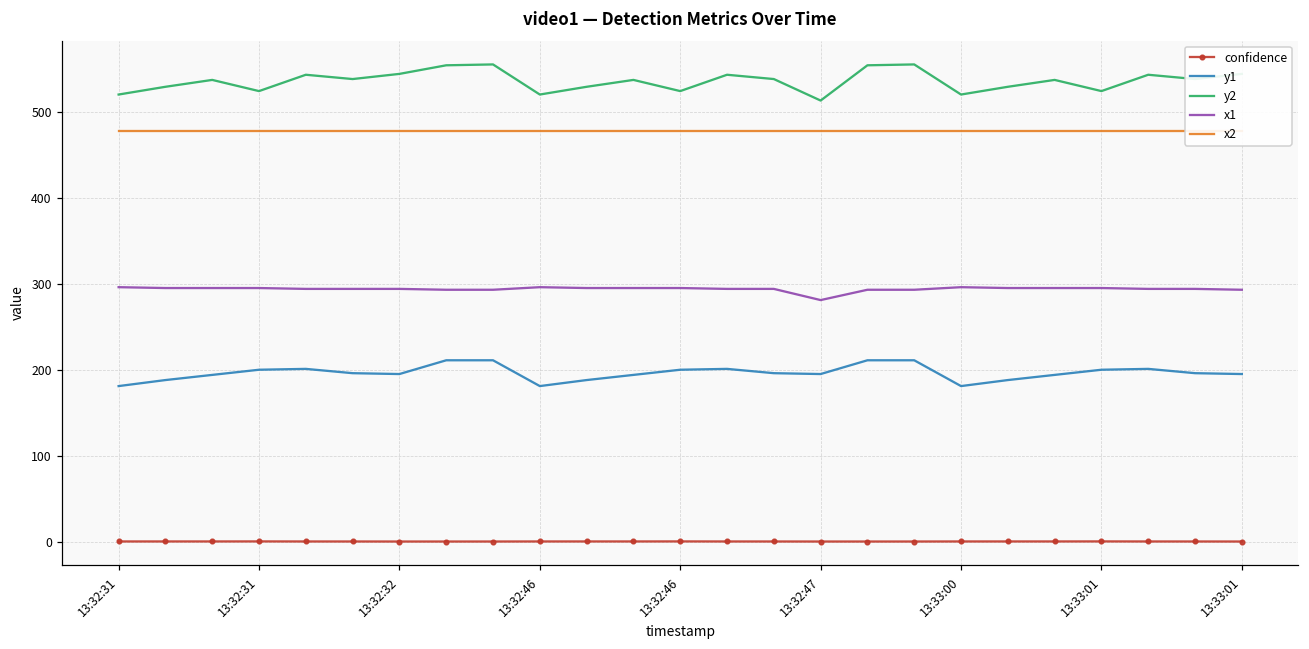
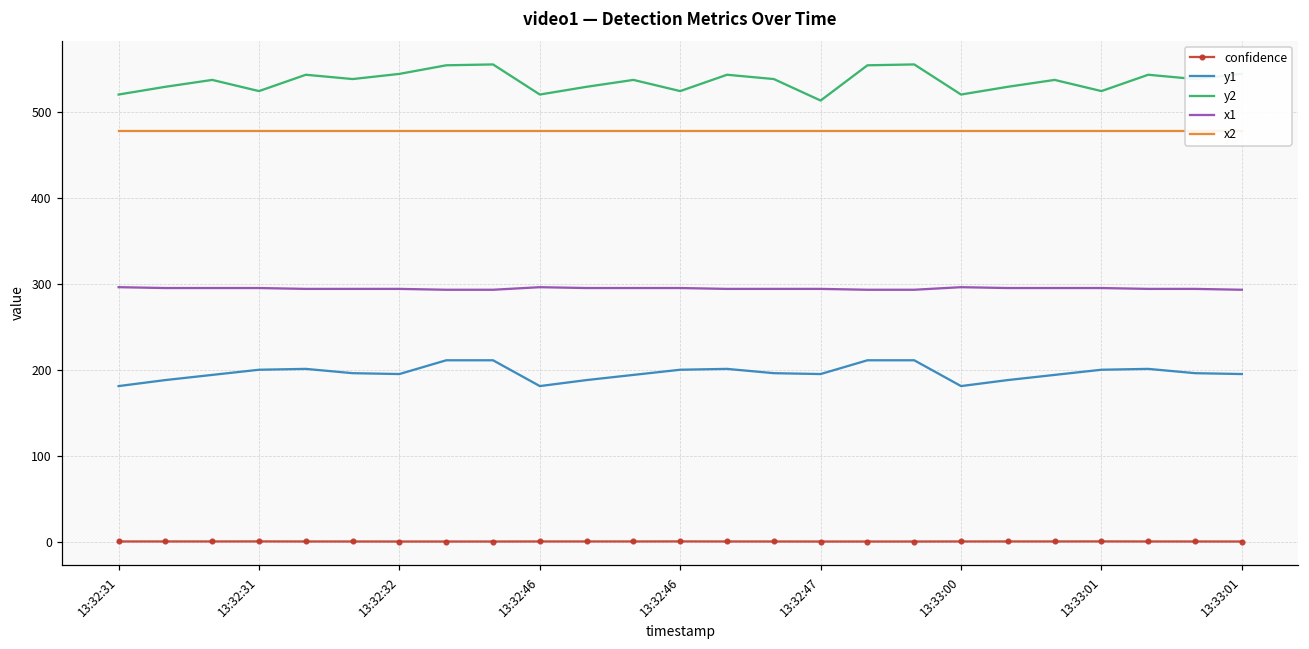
  {
    "confidence": {
      "13:32:47": 0
    },
    "y1": {
      "13:32:47": 200
    },
    "y2": {
      "13:32:47": 510
    },
    "x1": {
-     "13:32:47": 280
+     "13:32:47": 290
    },
    "x2": {
      "13:32:47": 480
    }
  }
